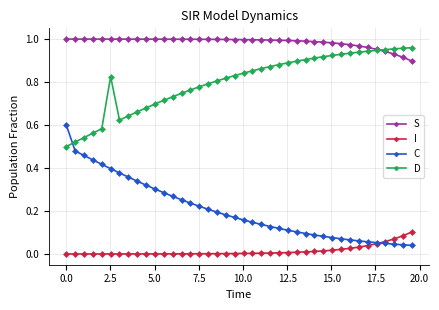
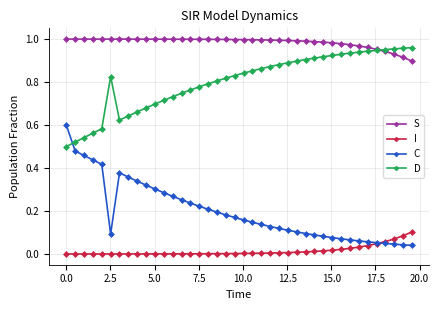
  {
    "S": {
      "0.0": 1.00,
      "2.5": 1.00
    },
    "I": {
      "0.0": 0.00,
      "2.5": 0.00
    },
    "C": {
      "0.0": 0.60,
-     "2.5": 0.40
+     "2.5": 0.09
    },
    "D": {
      "0.0": 0.50,
      "2.5": 0.83
    }
  }
